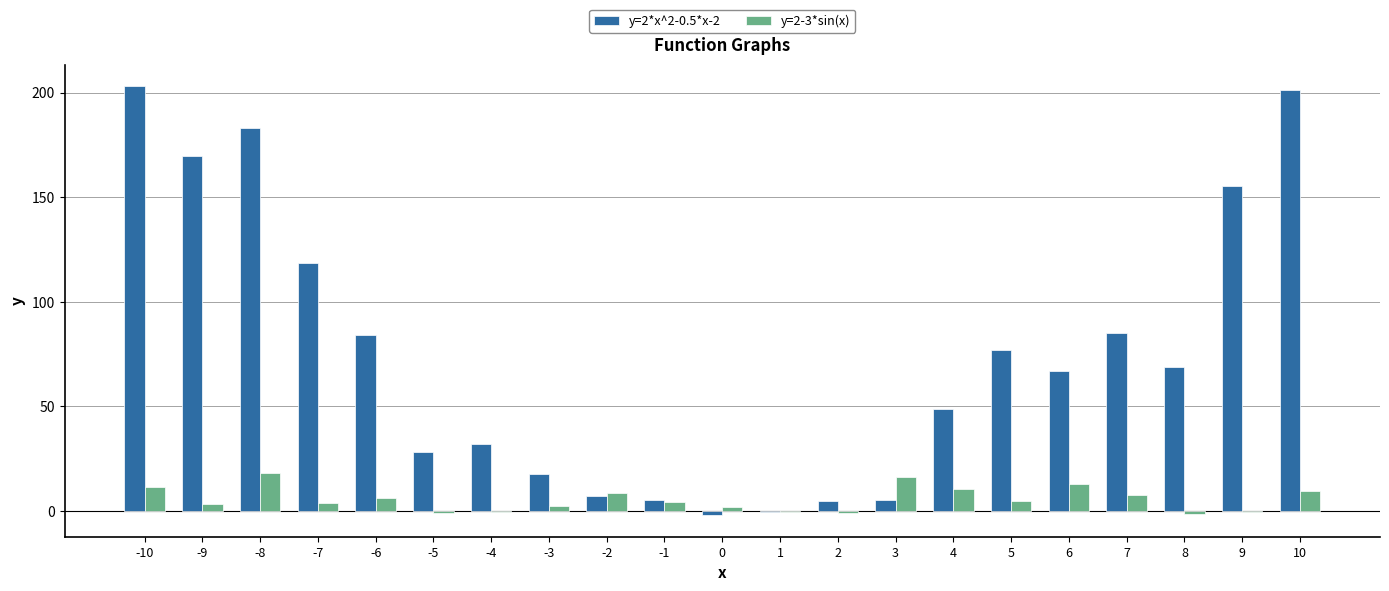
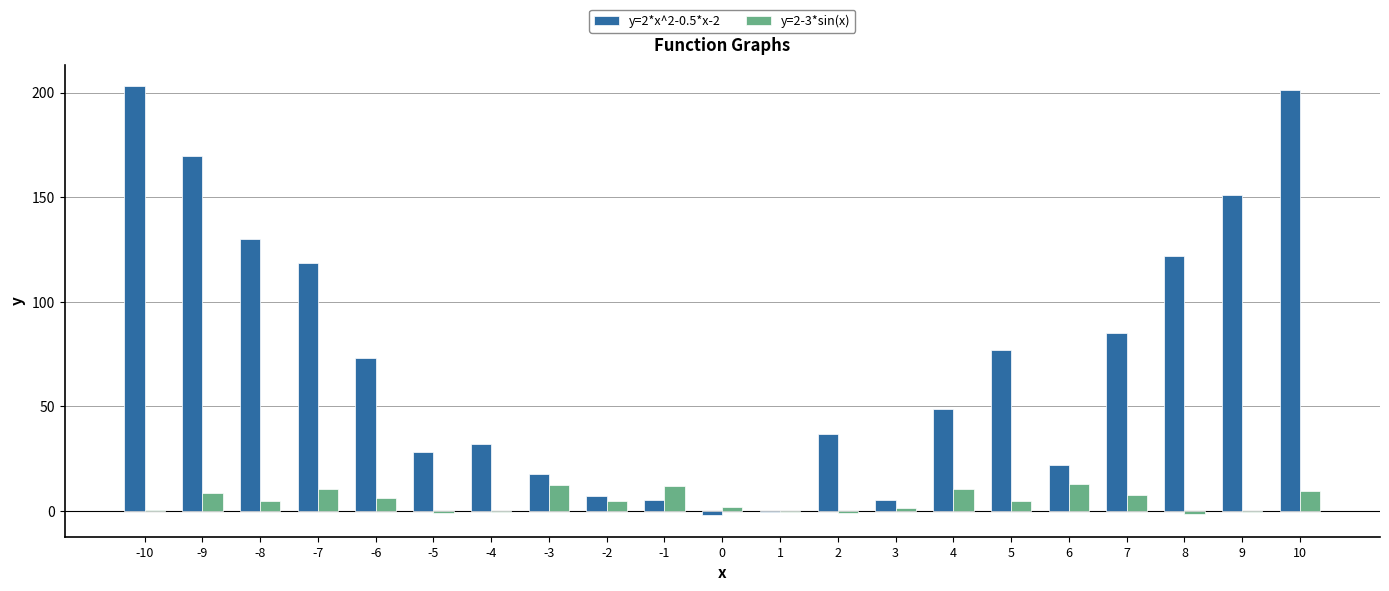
  {
    "y=2*x^2-0.5*x-2": {
      "-10": 203,
      "-9": 170,
-     "-8": 183,
+     "-8": 130,
      "-7": 118,
-     "-6": 84,
+     "-6": 73,
      "-5": 28,
      "-4": 32,
      "-3": 18,
      "-2": 7,
      "-1": 5,
      "0": -2,
-     "2": 5,
+     "2": 37,
      "3": 6,
      "4": 49,
      "5": 77,
-     "6": 67,
+     "6": 22,
      "7": 85,
-     "8": 69,
-     "9": 156,
+     "8": 122,
+     "9": 151,
      "10": 201
    },
    "y=2-3*sin(x)": {
-     "-10": 12,
-     "-9": 3,
-     "-8": 18,
-     "-7": 4,
+     "-10": 0,
+     "-9": 8,
+     "-8": 5,
+     "-7": 11,
      "-6": 6,
-     "-3": 2,
-     "-2": 9,
-     "-1": 5,
+     "-3": 13,
+     "-2": 5,
+     "-1": 12,
      "0": 2,
-     "3": 16,
+     "3": 2,
      "4": 11,
      "5": 5,
      "6": 13,
      "7": 8,
      "8": -1,
      "10": 9
    }
  }
